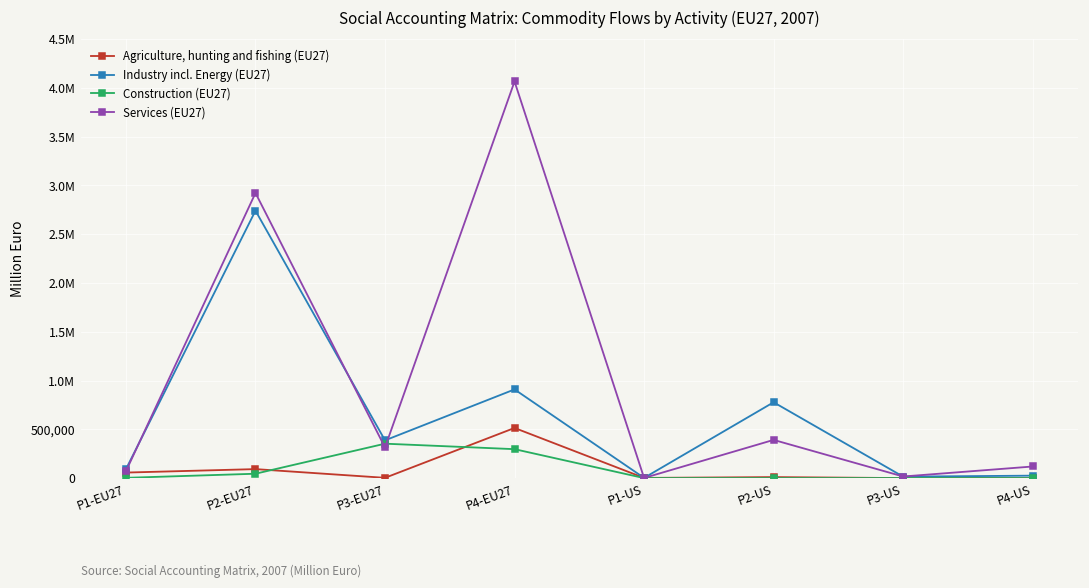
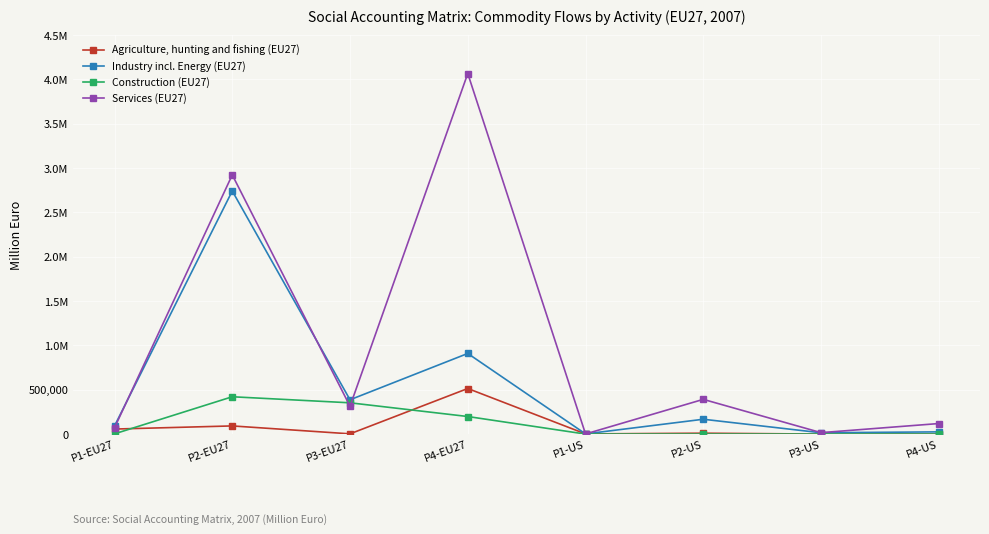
  {
    "Agriculture, hunting and fishing (EU27)": {
      "P2-EU27": "100,000",
      "P3-EU27": "0",
      "P4-EU27": "500,000"
    },
    "Industry incl. Energy (EU27)": {
      "P2-EU27": "2,700,000",
      "P3-EU27": "400,000",
      "P4-EU27": "900,000",
-     "P2-US": "800,000"
+     "P2-US": "200,000"
    },
    "Construction (EU27)": {
      "P1-EU27": "0",
-     "P2-EU27": "0",
+     "P2-EU27": "400,000",
      "P3-EU27": "400,000",
-     "P4-EU27": "300,000"
+     "P4-EU27": "200,000"
    },
    "Services (EU27)": {
      "P2-EU27": "2,900,000",
      "P3-EU27": "300,000",
      "P4-EU27": "4,100,000",
      "P2-US": "400,000",
      "P4-US": "100,000"
    }
  }
